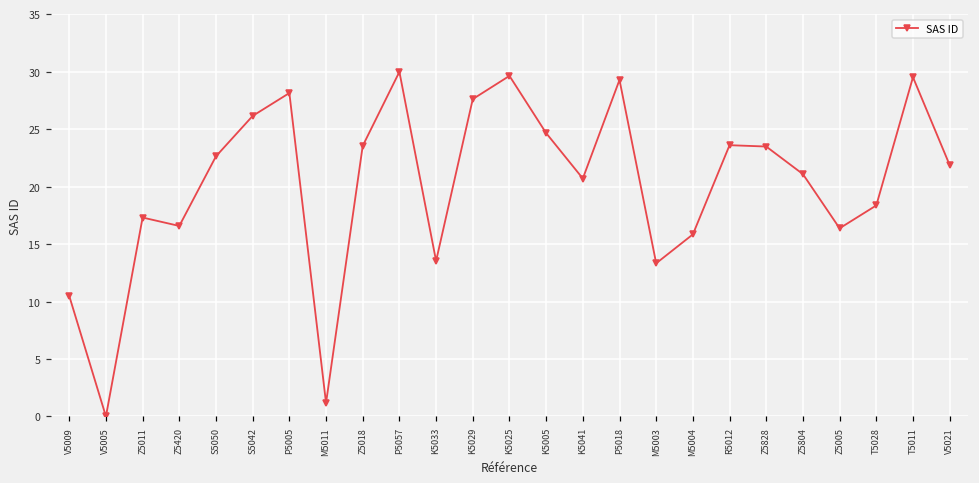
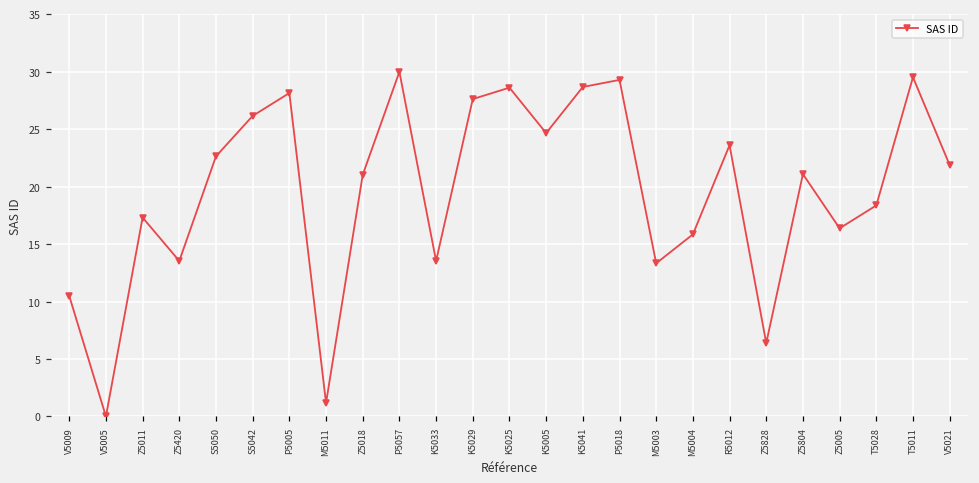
  {
    "V5009": 10.5,
    "V5005": 0.0,
    "Z5011": 17.3,
-   "Z5420": 16.6,
+   "Z5420": 13.5,
    "S5050": 22.6,
    "S5042": 26.2,
    "P5005": 28.2,
    "M5011": 1.2,
-   "Z5018": 23.6,
+   "Z5018": 21.0,
    "P5057": 30.0,
    "K5033": 13.5,
    "K5029": 27.6,
-   "K5025": 29.6,
+   "K5025": 28.6,
    "K5005": 24.7,
-   "K5041": 20.7,
+   "K5041": 28.7,
    "P5018": 29.3,
    "M5003": 13.3,
    "M5004": 15.8,
    "R5012": 23.6,
-   "Z5828": 23.5,
+   "Z5828": 6.4,
    "Z5804": 21.1,
    "Z5005": 16.4,
    "T5028": 18.4,
    "T5011": 29.5,
    "V5021": 21.9
  }
